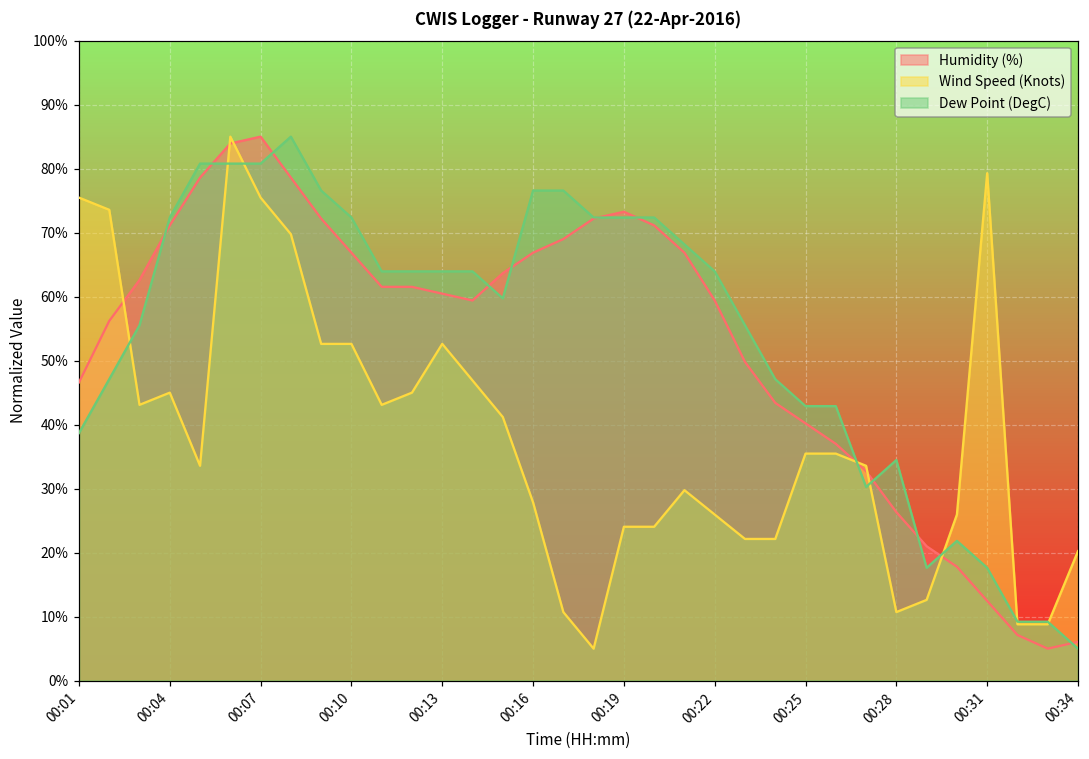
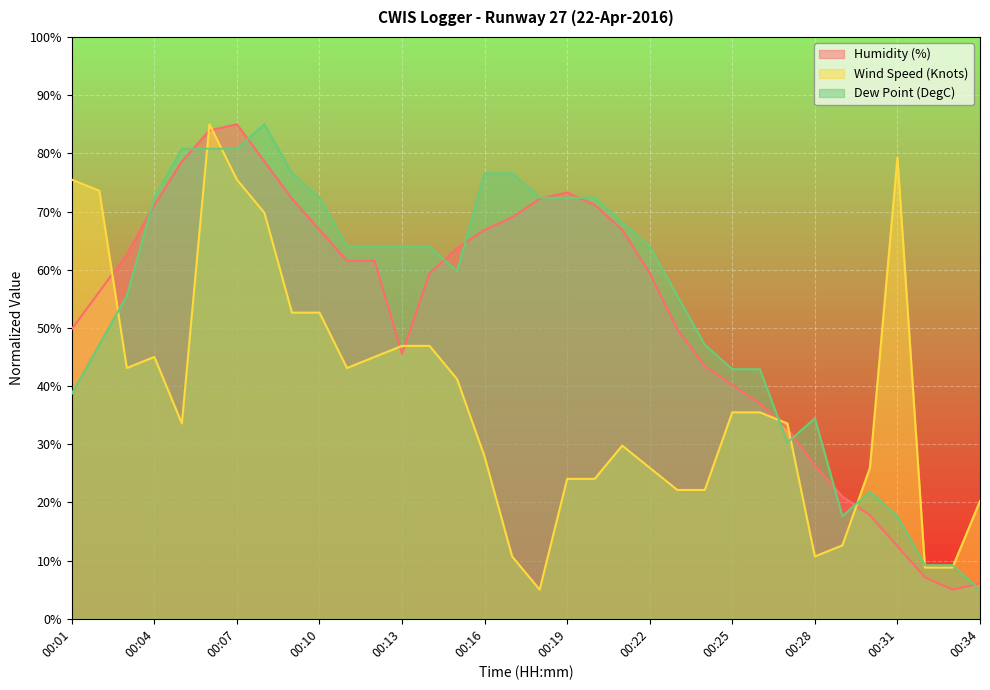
  {
    "Humidity (%)": {
-     "00:01": "47%",
+     "00:01": "50%",
      "00:04": "71%",
      "00:07": "85%",
      "00:10": "67%",
-     "00:13": "60%",
+     "00:13": "46%",
      "00:16": "67%",
      "00:19": "73%",
      "00:22": "59%",
      "00:25": "40%",
      "00:28": "26%",
      "00:31": "12%",
      "00:34": "6%"
    },
    "Wind Speed (Knots)": {
      "00:01": "75%",
      "00:04": "45%",
      "00:07": "75%",
      "00:10": "53%",
-     "00:13": "53%",
+     "00:13": "47%",
      "00:16": "28%",
      "00:19": "24%",
      "00:22": "26%",
      "00:25": "35%",
      "00:28": "11%",
      "00:31": "79%",
      "00:34": "20%"
    },
    "Dew Point (DegC)": {
      "00:01": "39%",
      "00:04": "72%",
      "00:07": "81%",
      "00:10": "72%",
      "00:13": "64%",
      "00:16": "77%",
      "00:19": "72%",
      "00:22": "64%",
      "00:25": "43%",
      "00:28": "34%",
      "00:31": "18%",
      "00:34": "5%"
    }
  }
